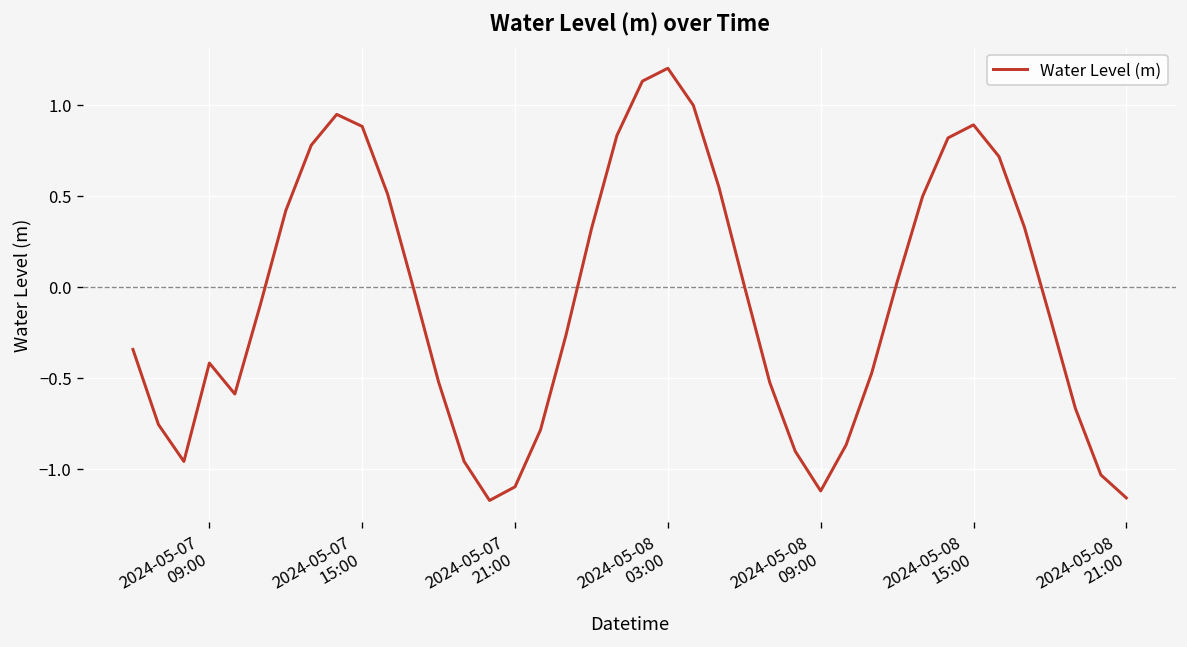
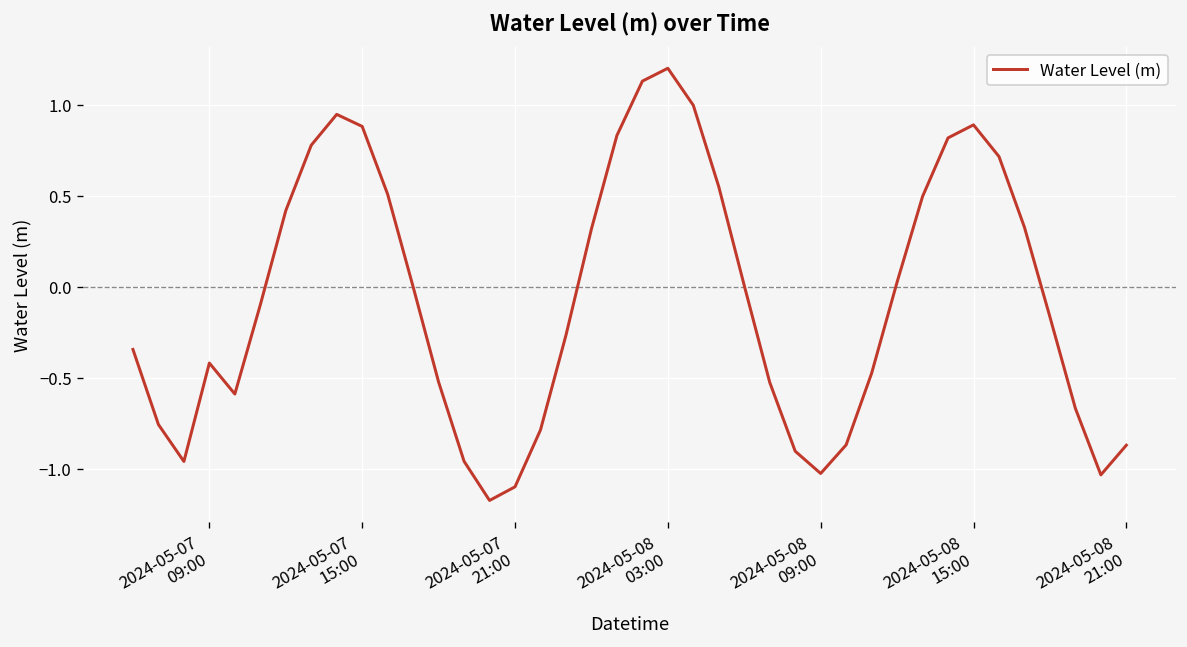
  {
    "2024-05-07 09:00": -0.42,
    "2024-05-07 15:00": 0.88,
    "2024-05-07 21:00": -1.10,
    "2024-05-08 03:00": 1.20,
-   "2024-05-08 09:00": -1.12,
+   "2024-05-08 09:00": -1.02,
    "2024-05-08 15:00": 0.89,
-   "2024-05-08 21:00": -1.16
+   "2024-05-08 21:00": -0.87
  }
